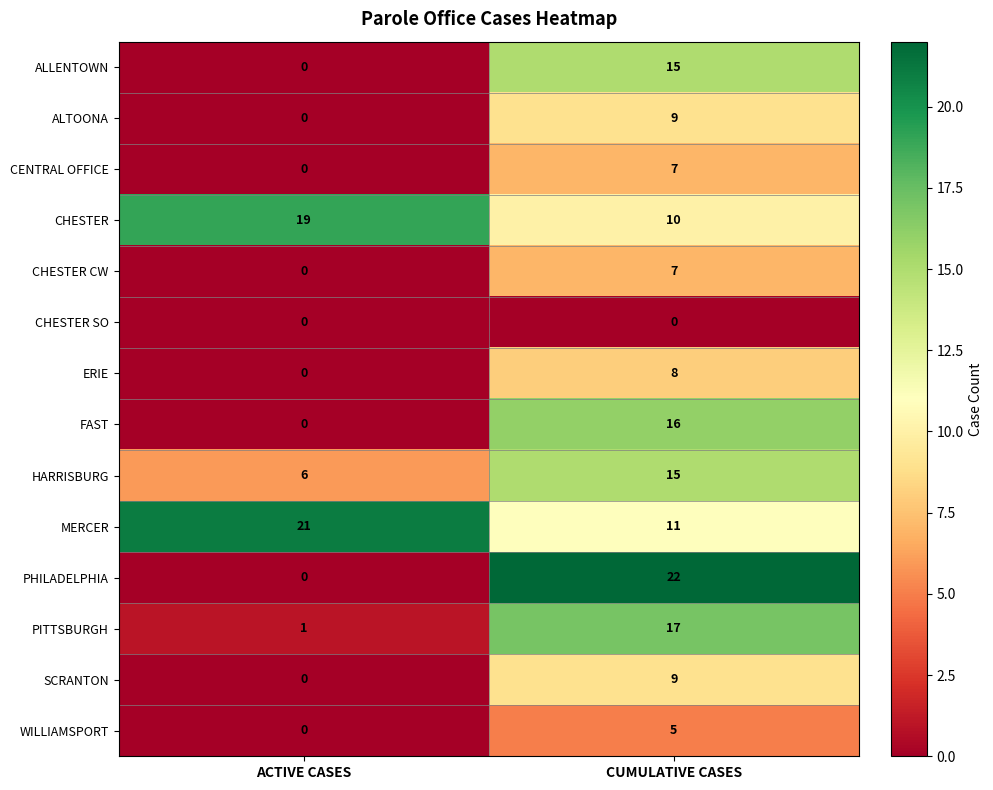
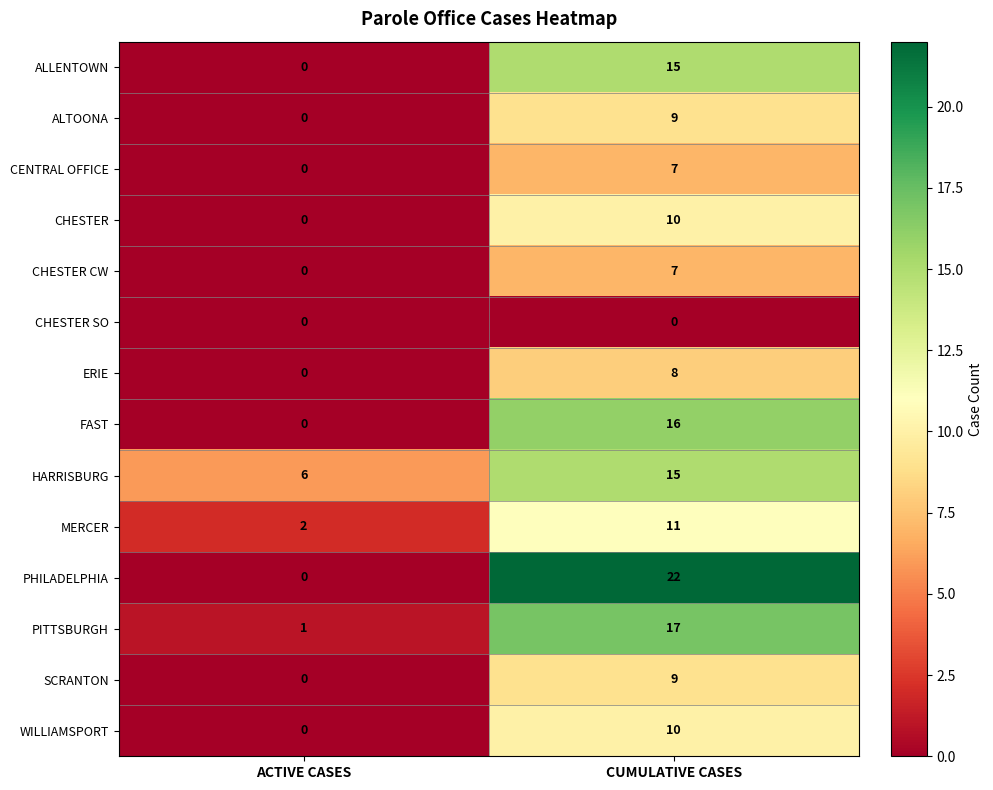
  {
    "ALLENTOWN": {
      "ACTIVE CASES": 0,
      "CUMULATIVE CASES": 15
    },
    "ALTOONA": {
      "ACTIVE CASES": 0,
      "CUMULATIVE CASES": 9
    },
    "CENTRAL OFFICE": {
      "ACTIVE CASES": 0,
      "CUMULATIVE CASES": 7
    },
    "CHESTER": {
-     "ACTIVE CASES": 19,
+     "ACTIVE CASES": 0,
      "CUMULATIVE CASES": 10
    },
    "CHESTER CW": {
      "ACTIVE CASES": 0,
      "CUMULATIVE CASES": 7
    },
    "CHESTER SO": {
      "ACTIVE CASES": 0,
      "CUMULATIVE CASES": 0
    },
    "ERIE": {
      "ACTIVE CASES": 0,
      "CUMULATIVE CASES": 8
    },
    "FAST": {
      "ACTIVE CASES": 0,
      "CUMULATIVE CASES": 16
    },
    "HARRISBURG": {
      "ACTIVE CASES": 6,
      "CUMULATIVE CASES": 15
    },
    "MERCER": {
-     "ACTIVE CASES": 21,
+     "ACTIVE CASES": 2,
      "CUMULATIVE CASES": 11
    },
    "PHILADELPHIA": {
      "ACTIVE CASES": 0,
      "CUMULATIVE CASES": 22
    },
    "PITTSBURGH": {
      "ACTIVE CASES": 1,
      "CUMULATIVE CASES": 17
    },
    "SCRANTON": {
      "ACTIVE CASES": 0,
      "CUMULATIVE CASES": 9
    },
    "WILLIAMSPORT": {
      "ACTIVE CASES": 0,
-     "CUMULATIVE CASES": 5
+     "CUMULATIVE CASES": 10
    }
  }
